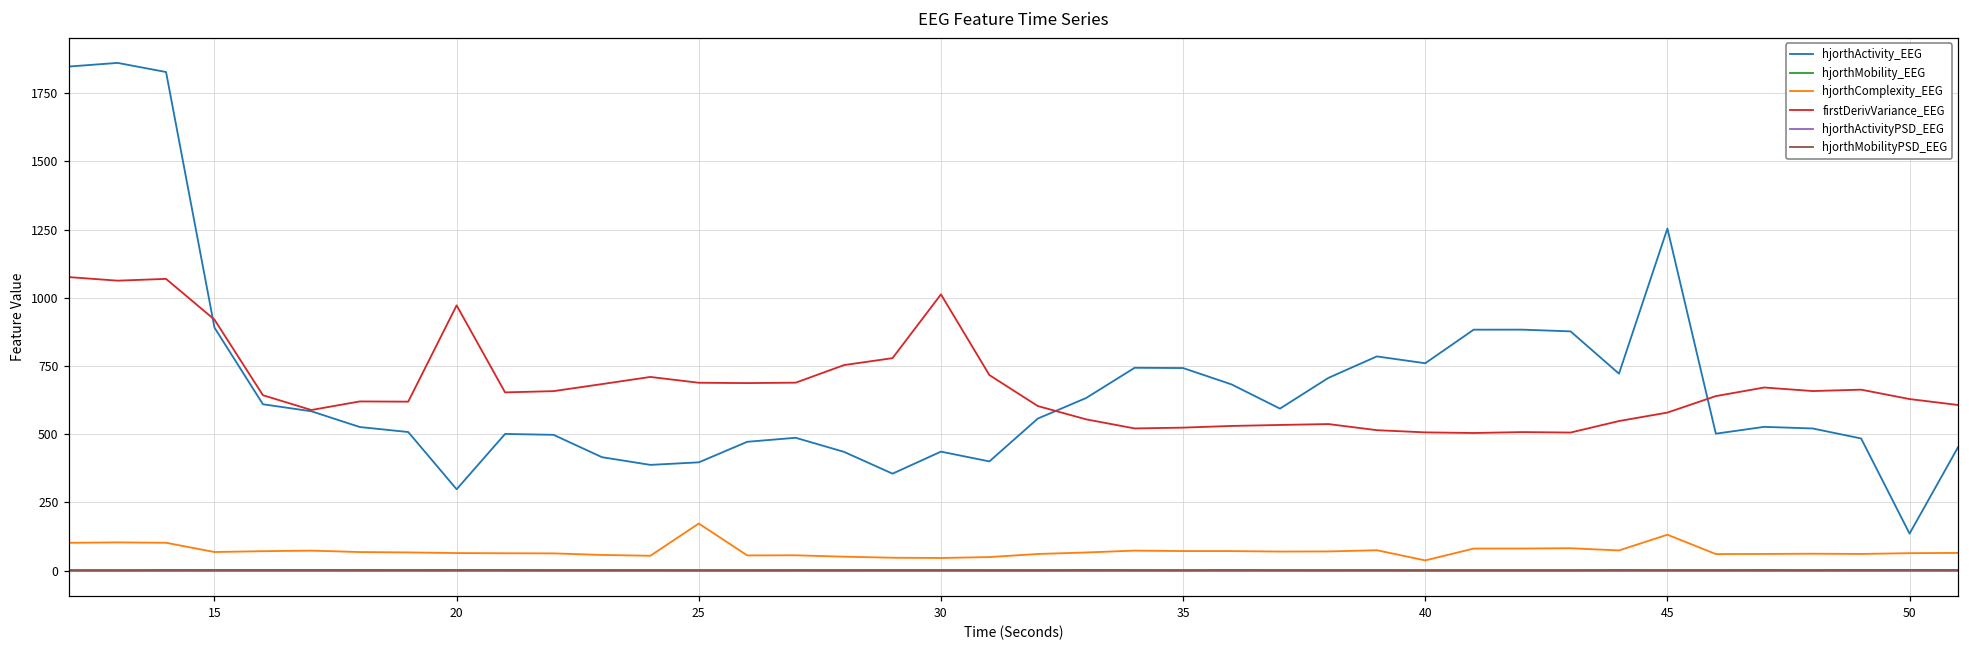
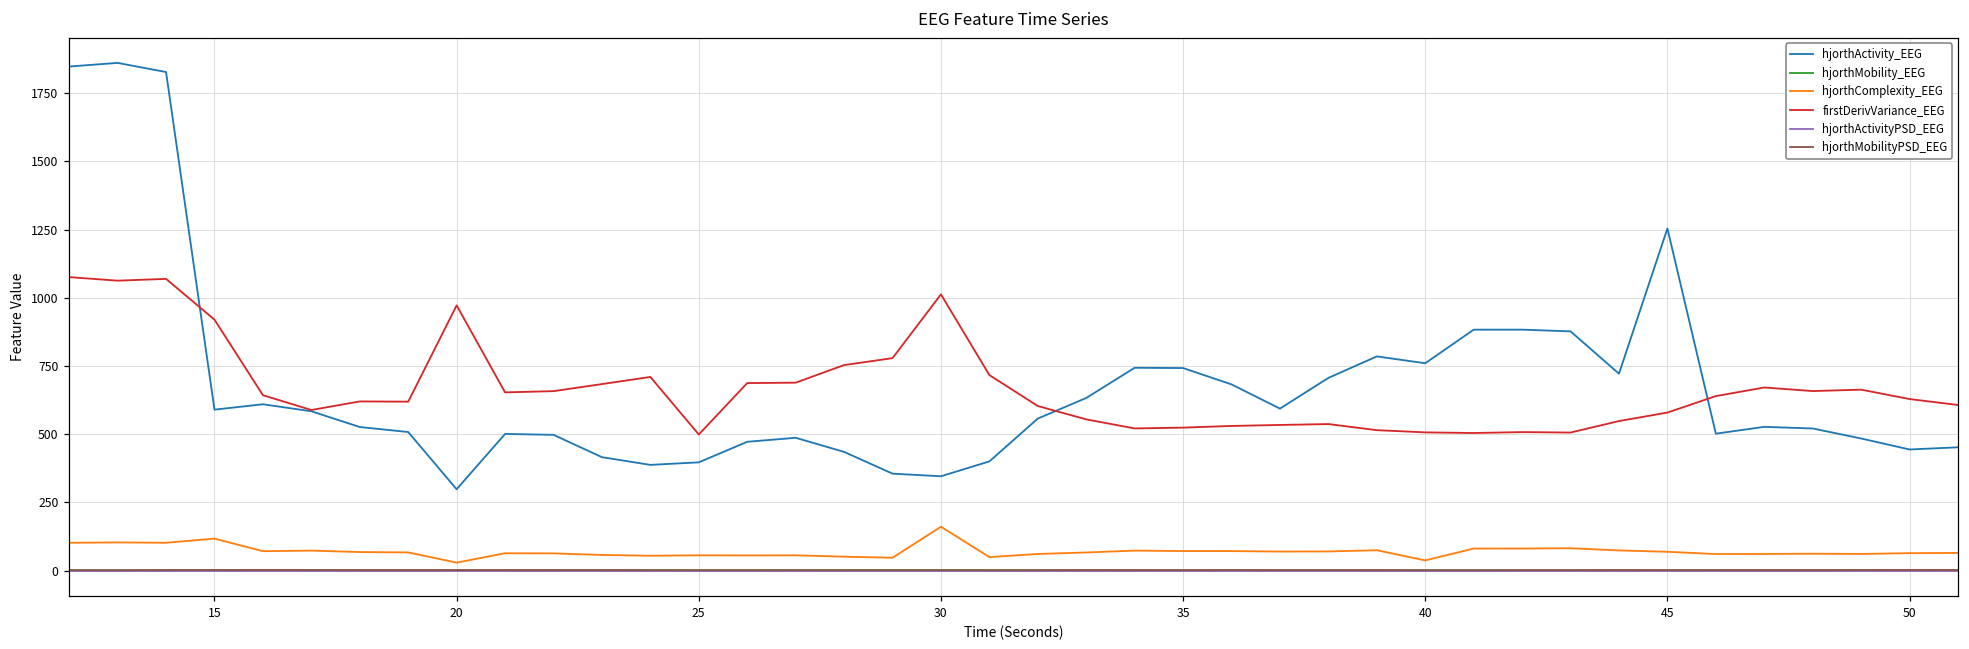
  {
    "hjorthActivity_EEG": {
-     "15": 890,
+     "15": 590,
      "20": 300,
      "25": 400,
-     "30": 440,
+     "30": 350,
      "35": 740,
      "40": 760,
      "45": 1250,
-     "50": 140
+     "50": 440
    },
    "hjorthComplexity_EEG": {
-     "15": 70,
-     "20": 60,
-     "25": 170,
-     "30": 50,
+     "15": 120,
+     "20": 30,
+     "25": 60,
+     "30": 160,
      "35": 70,
      "40": 40,
-     "45": 130,
+     "45": 70,
      "50": 60
    },
    "firstDerivVariance_EEG": {
      "15": 920,
      "20": 970,
-     "25": 690,
+     "25": 500,
      "30": 1010,
      "35": 520,
      "40": 510,
      "45": 580,
      "50": 630
    }
  }
